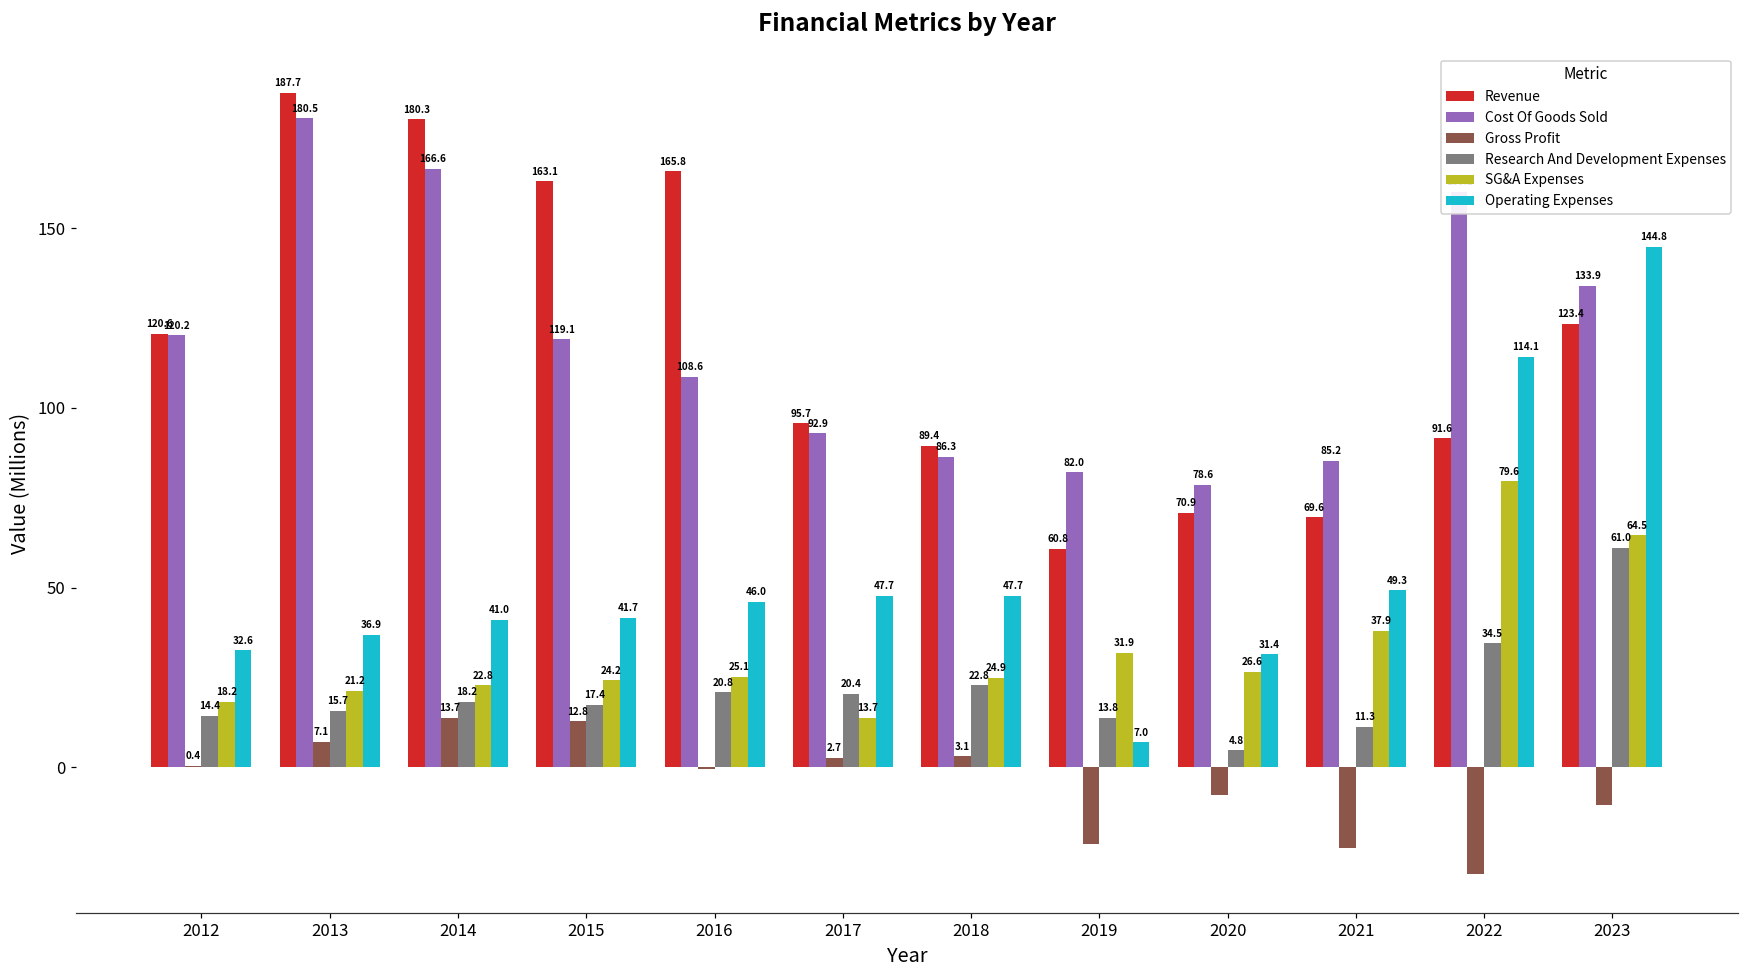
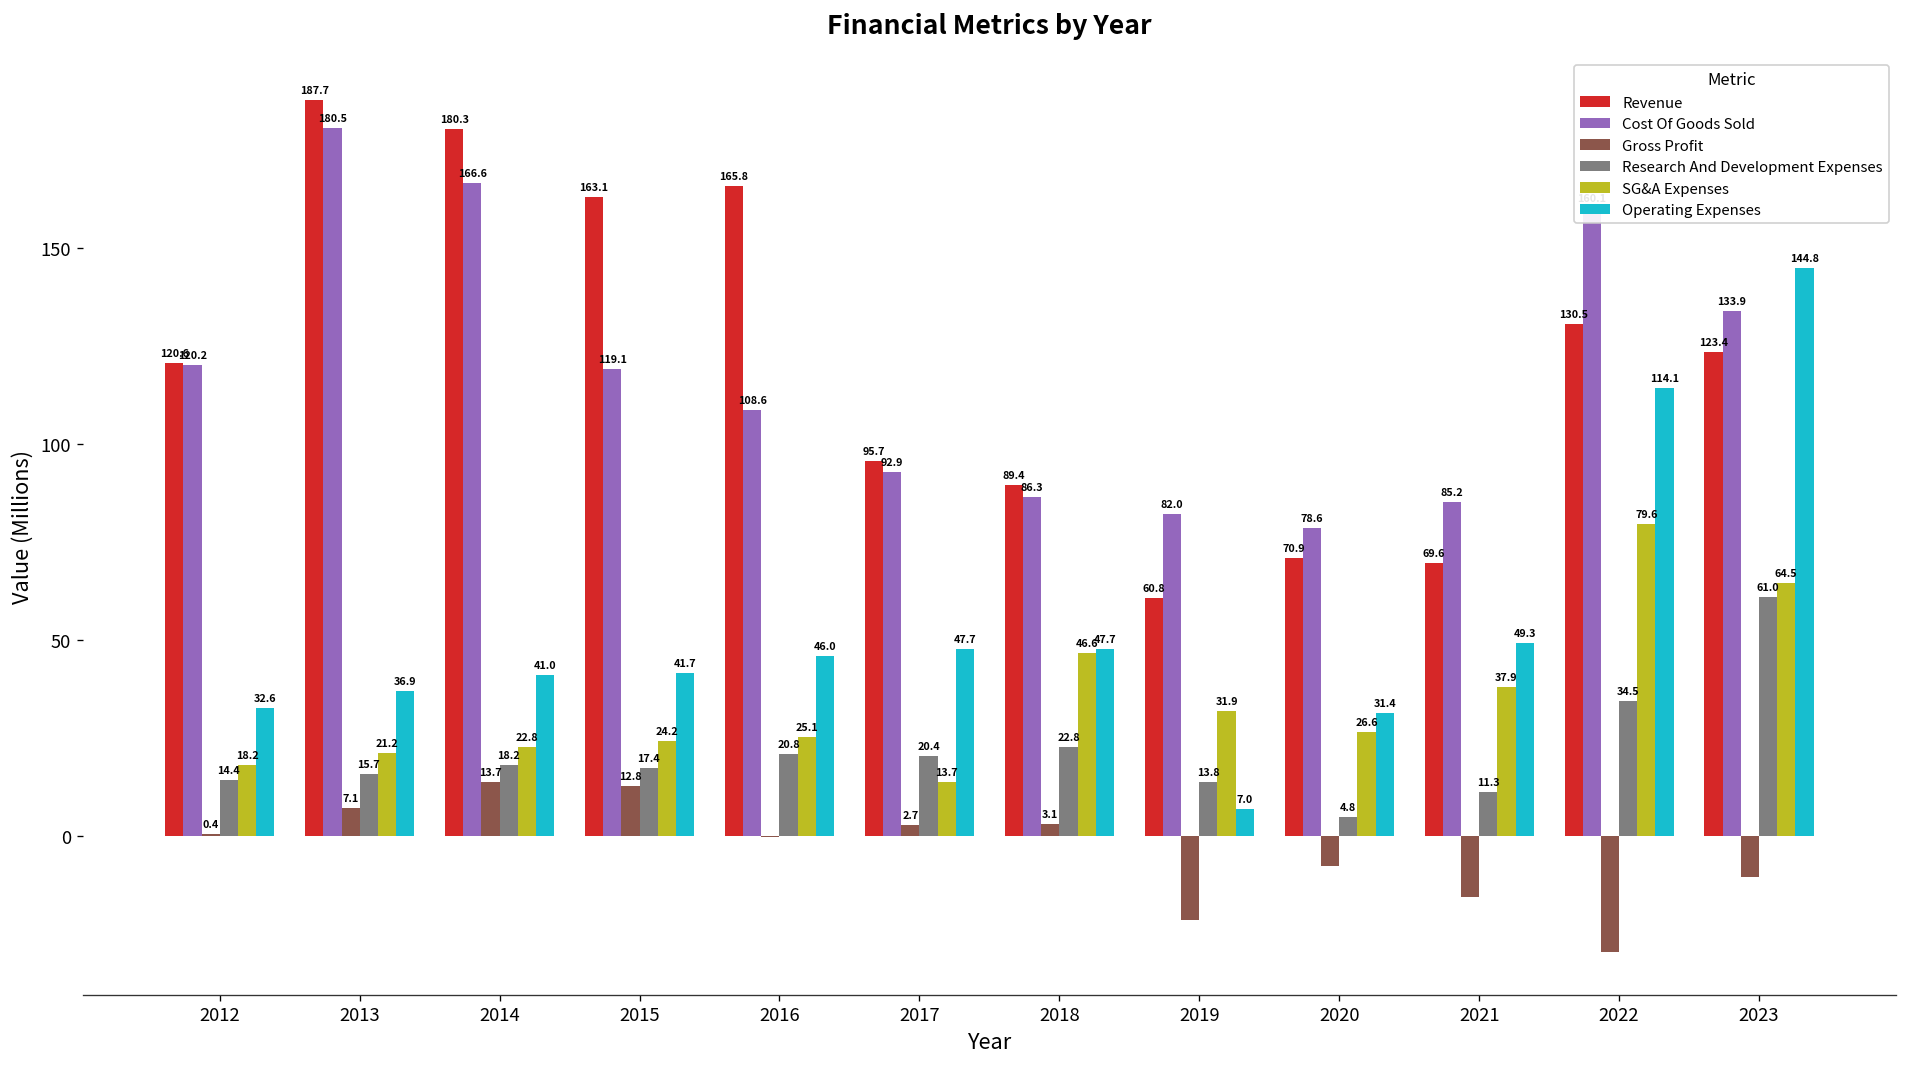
  {
    "Revenue": {
      "2013": 187.7,
      "2014": 180.3,
      "2015": 163.1,
      "2016": 165.8,
      "2017": 95.7,
      "2018": 89.4,
      "2019": 60.8,
      "2020": 70.9,
      "2021": 69.6,
-     "2022": 91.6,
+     "2022": 130.5,
      "2023": 123.4
    },
    "Cost Of Goods Sold": {
      "2013": 180.5,
      "2014": 166.6,
      "2015": 119.1,
      "2016": 108.6,
      "2017": 92.9,
      "2018": 86.3,
      "2019": 82.0,
      "2020": 78.6,
      "2021": 85.2,
      "2023": 133.9
    },
    "Gross Profit": {
      "2019": -21,
      "2020": -8,
-     "2021": -23,
+     "2021": -16,
      "2022": -30,
      "2023": -11
    },
    "Research And Development Expenses": {
      "2012": 14.4,
      "2013": 15.7,
      "2014": 18.2,
      "2015": 17.4,
      "2016": 20.8,
      "2017": 20.4,
      "2018": 22.8,
      "2019": 13.8,
      "2020": 4.8,
      "2021": 11.3,
      "2022": 34.5,
      "2023": 61.0
    },
    "SG&A Expenses": {
      "2012": 18.2,
      "2013": 21.2,
      "2014": 22.8,
      "2015": 24.2,
      "2016": 25.1,
      "2017": 13.7,
-     "2018": 24.9,
+     "2018": 46.6,
      "2019": 31.9,
      "2020": 26.6,
      "2021": 37.9,
      "2022": 79.6,
      "2023": 64.5
    },
    "Operating Expenses": {
      "2012": 32.6,
      "2013": 36.9,
      "2014": 41.0,
      "2015": 41.7,
      "2016": 46.0,
      "2017": 47.7,
      "2018": 47.7,
      "2019": 7.0,
      "2020": 31.4,
      "2021": 49.3,
      "2022": 114.1,
      "2023": 144.8
    }
  }
